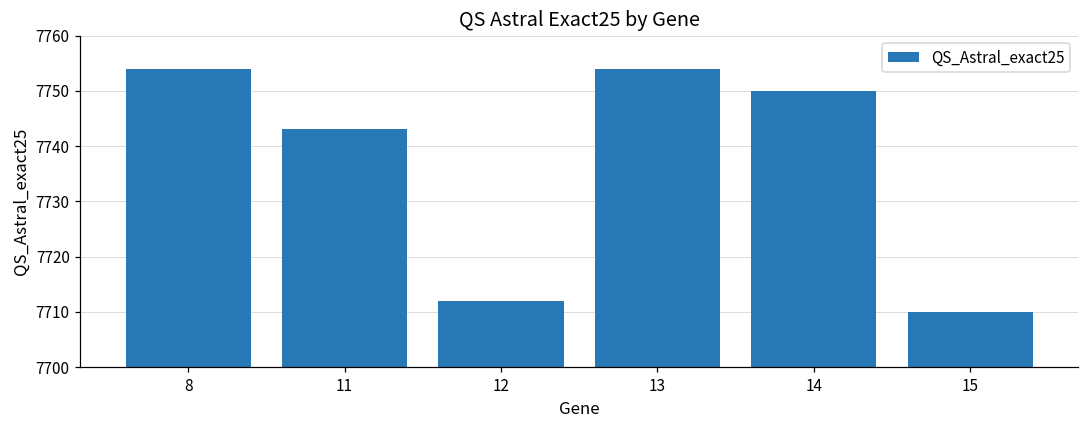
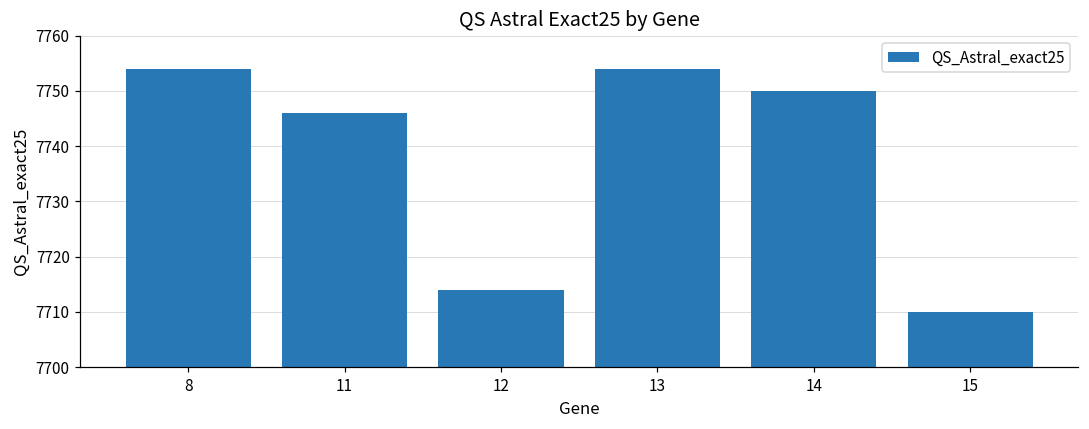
  {
    "8": 7754,
-   "11": 7743,
-   "12": 7712,
+   "11": 7746,
+   "12": 7714,
    "13": 7754,
    "14": 7750,
    "15": 7710
  }
